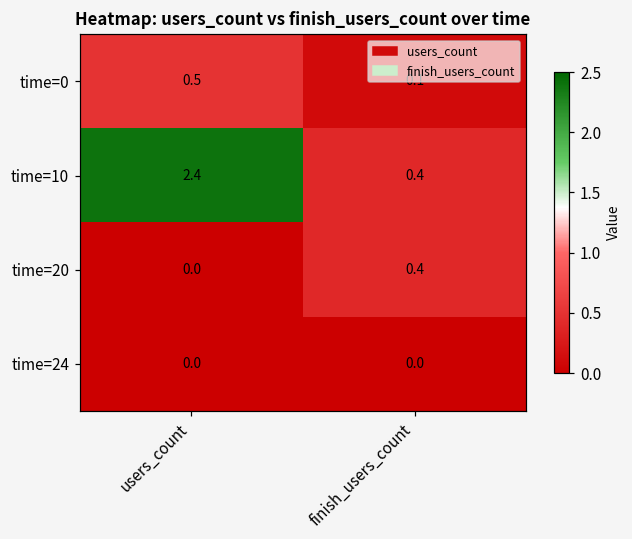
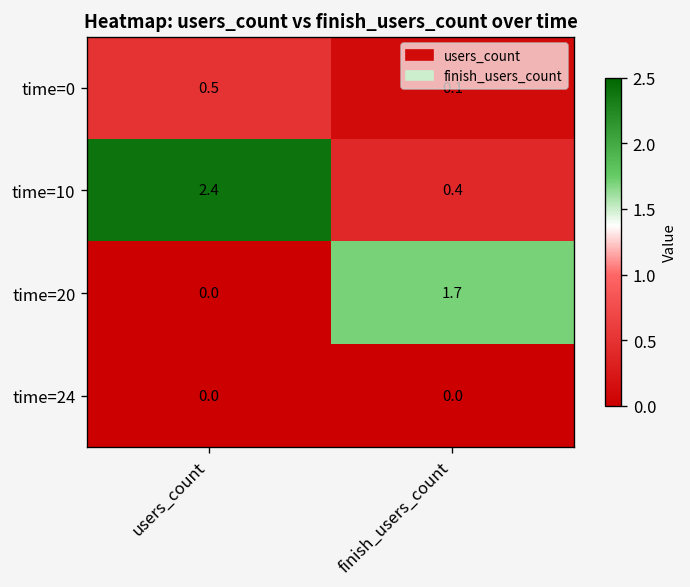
  {
    "time=0": {
      "users_count": 0.5
    },
    "time=10": {
      "users_count": 2.4,
      "finish_users_count": 0.4
    },
    "time=20": {
      "users_count": 0.0,
-     "finish_users_count": 0.4
+     "finish_users_count": 1.7
    },
    "time=24": {
      "users_count": 0.0,
      "finish_users_count": 0.0
    }
  }
